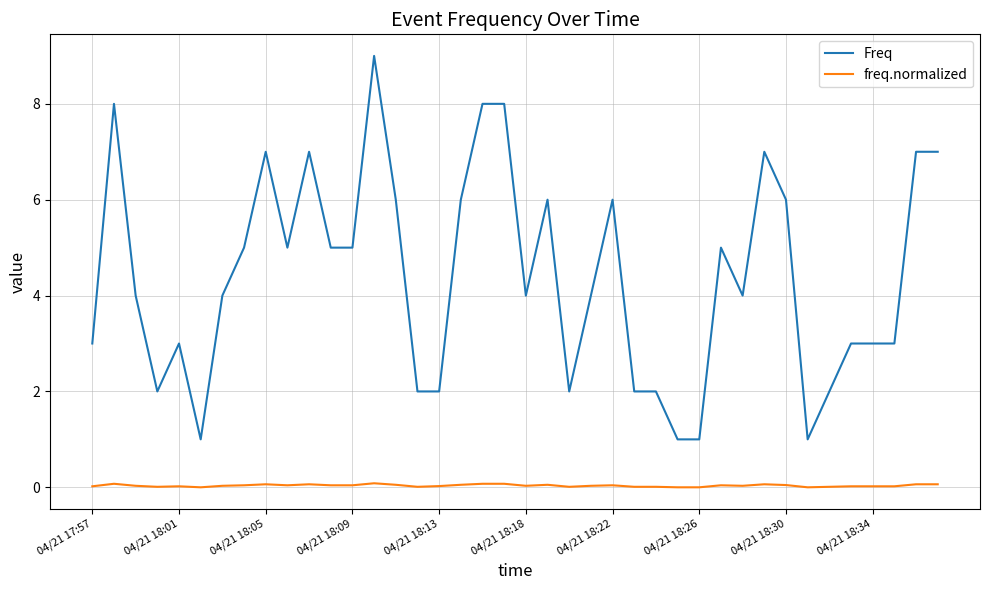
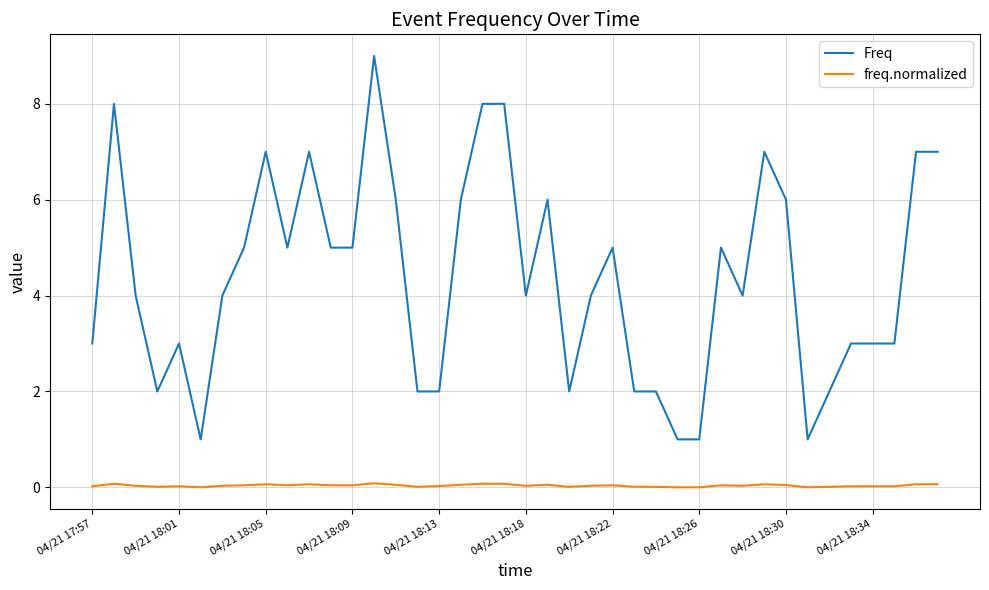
  {
    "Freq": {
      "04/21 17:57": 3,
      "04/21 18:01": 3,
      "04/21 18:05": 7,
      "04/21 18:09": 5,
      "04/21 18:13": 2,
      "04/21 18:18": 4,
-     "04/21 18:22": 6,
+     "04/21 18:22": 5,
      "04/21 18:26": 1,
      "04/21 18:30": 6,
      "04/21 18:34": 3
    },
    "freq.normalized": {
      "04/21 17:57": 0,
      "04/21 18:01": 0,
      "04/21 18:05": 0.1,
      "04/21 18:09": 0,
      "04/21 18:13": 0,
      "04/21 18:18": 0,
      "04/21 18:22": 0,
      "04/21 18:26": 0,
      "04/21 18:30": 0,
      "04/21 18:34": 0
    }
  }
